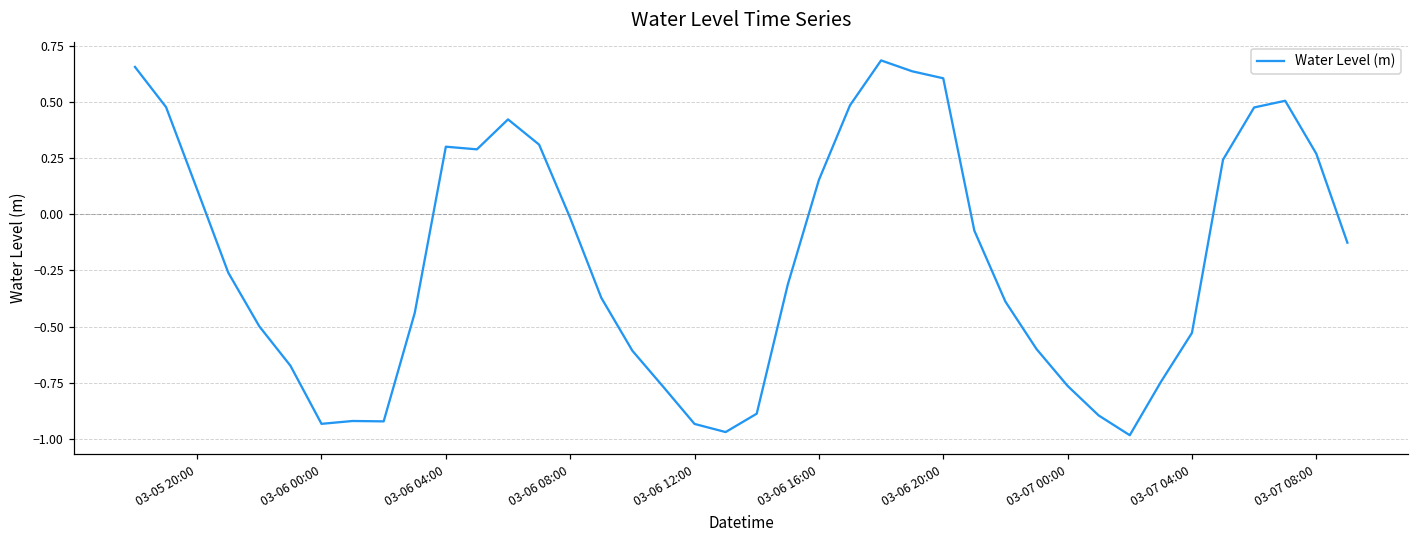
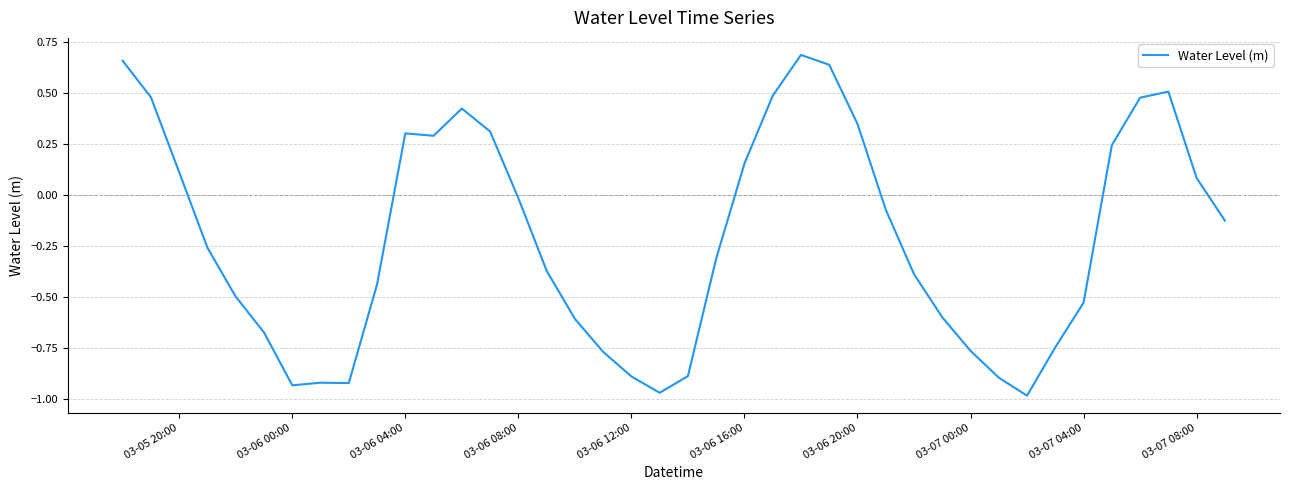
  {
    "03-05 20:00": 0.11,
    "03-06 00:00": -0.93,
    "03-06 04:00": 0.30,
    "03-06 08:00": -0.02,
-   "03-06 12:00": -0.93,
+   "03-06 12:00": -0.89,
    "03-06 16:00": 0.15,
-   "03-06 20:00": 0.61,
+   "03-06 20:00": 0.35,
    "03-07 00:00": -0.76,
    "03-07 04:00": -0.53,
-   "03-07 08:00": 0.27
+   "03-07 08:00": 0.08
  }
